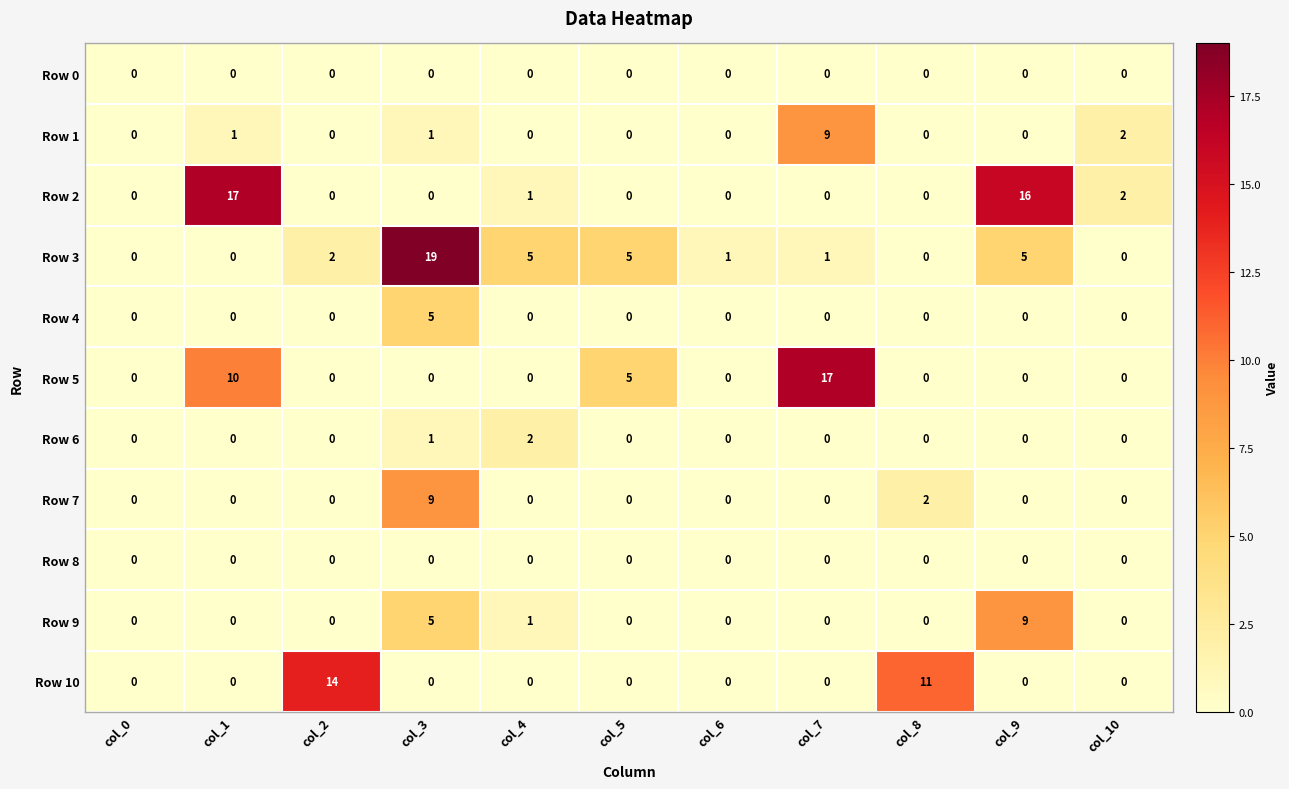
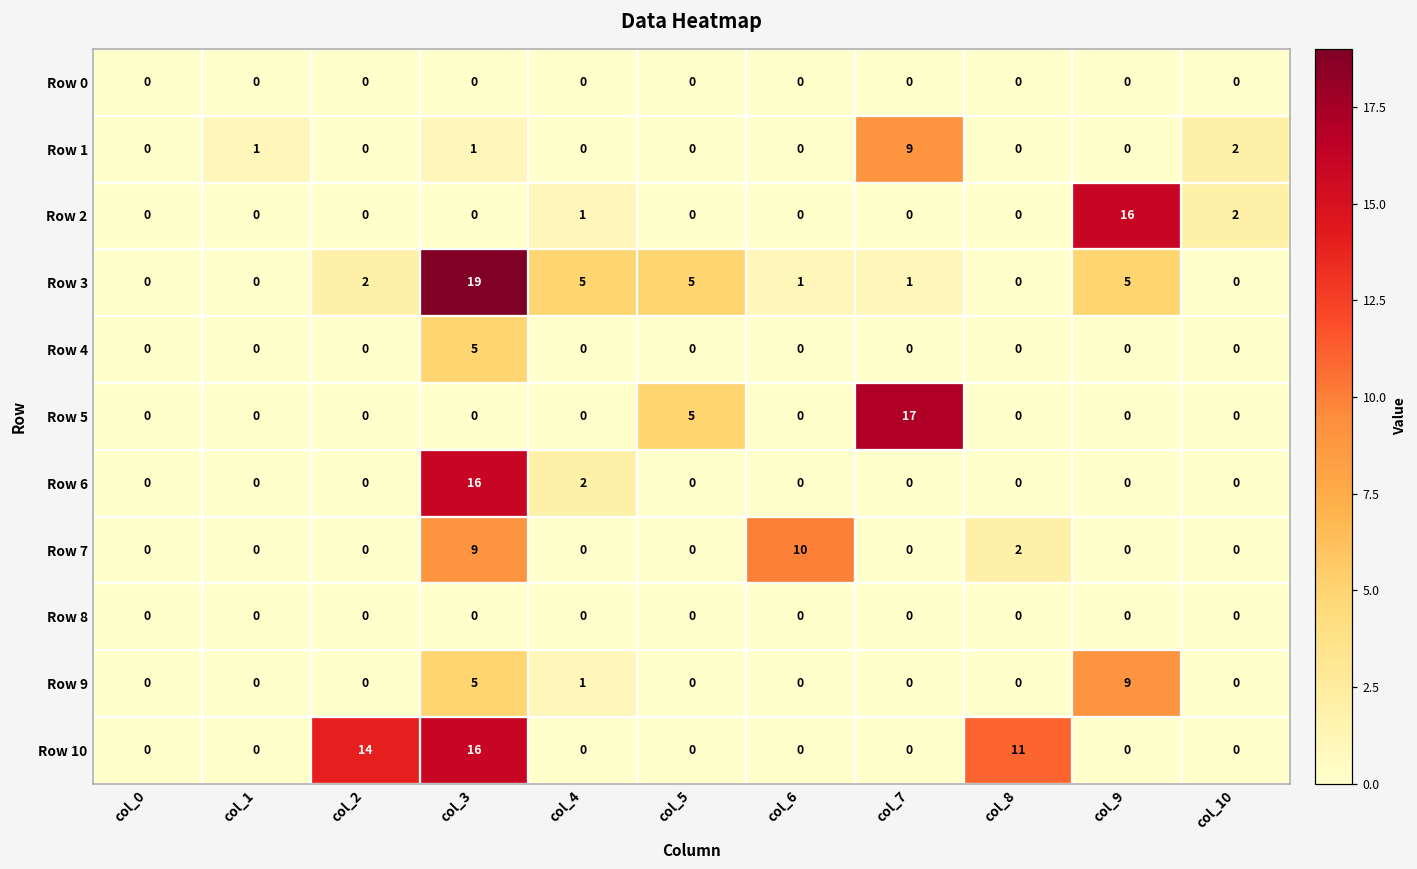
  {
    "Row 0": {
      "col_0": 0,
      "col_1": 0,
      "col_2": 0,
      "col_3": 0,
      "col_4": 0,
      "col_5": 0,
      "col_6": 0,
      "col_7": 0,
      "col_8": 0,
      "col_9": 0,
      "col_10": 0
    },
    "Row 1": {
      "col_0": 0,
      "col_1": 1,
      "col_2": 0,
      "col_3": 1,
      "col_4": 0,
      "col_5": 0,
      "col_6": 0,
      "col_7": 9,
      "col_8": 0,
      "col_9": 0,
      "col_10": 2
    },
    "Row 2": {
      "col_0": 0,
-     "col_1": 17,
+     "col_1": 0,
      "col_2": 0,
      "col_3": 0,
      "col_4": 1,
      "col_5": 0,
      "col_6": 0,
      "col_7": 0,
      "col_8": 0,
      "col_9": 16,
      "col_10": 2
    },
    "Row 3": {
      "col_0": 0,
      "col_1": 0,
      "col_2": 2,
      "col_3": 19,
      "col_4": 5,
      "col_5": 5,
      "col_6": 1,
      "col_7": 1,
      "col_8": 0,
      "col_9": 5,
      "col_10": 0
    },
    "Row 4": {
      "col_0": 0,
      "col_1": 0,
      "col_2": 0,
      "col_3": 5,
      "col_4": 0,
      "col_5": 0,
      "col_6": 0,
      "col_7": 0,
      "col_8": 0,
      "col_9": 0,
      "col_10": 0
    },
    "Row 5": {
      "col_0": 0,
-     "col_1": 10,
+     "col_1": 0,
      "col_2": 0,
      "col_3": 0,
      "col_4": 0,
      "col_5": 5,
      "col_6": 0,
      "col_7": 17,
      "col_8": 0,
      "col_9": 0,
      "col_10": 0
    },
    "Row 6": {
      "col_0": 0,
      "col_1": 0,
      "col_2": 0,
-     "col_3": 1,
+     "col_3": 16,
      "col_4": 2,
      "col_5": 0,
      "col_6": 0,
      "col_7": 0,
      "col_8": 0,
      "col_9": 0,
      "col_10": 0
    },
    "Row 7": {
      "col_0": 0,
      "col_1": 0,
      "col_2": 0,
      "col_3": 9,
      "col_4": 0,
      "col_5": 0,
-     "col_6": 0,
+     "col_6": 10,
      "col_7": 0,
      "col_8": 2,
      "col_9": 0,
      "col_10": 0
    },
    "Row 8": {
      "col_0": 0,
      "col_1": 0,
      "col_2": 0,
      "col_3": 0,
      "col_4": 0,
      "col_5": 0,
      "col_6": 0,
      "col_7": 0,
      "col_8": 0,
      "col_9": 0,
      "col_10": 0
    },
    "Row 9": {
      "col_0": 0,
      "col_1": 0,
      "col_2": 0,
      "col_3": 5,
      "col_4": 1,
      "col_5": 0,
      "col_6": 0,
      "col_7": 0,
      "col_8": 0,
      "col_9": 9,
      "col_10": 0
    },
    "Row 10": {
      "col_0": 0,
      "col_1": 0,
      "col_2": 14,
-     "col_3": 0,
+     "col_3": 16,
      "col_4": 0,
      "col_5": 0,
      "col_6": 0,
      "col_7": 0,
      "col_8": 11,
      "col_9": 0,
      "col_10": 0
    }
  }
